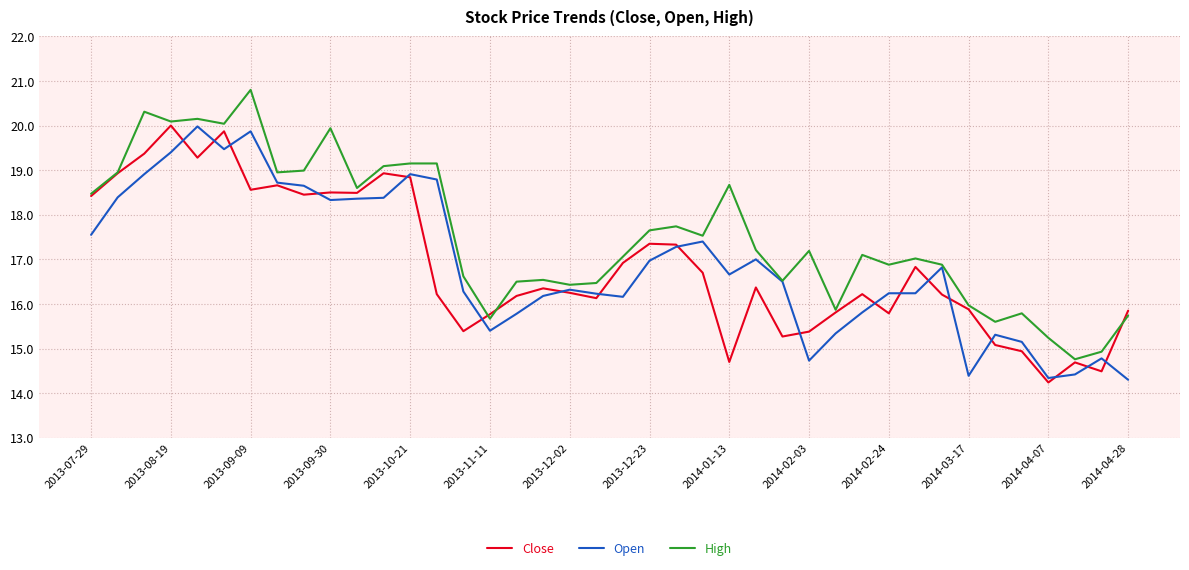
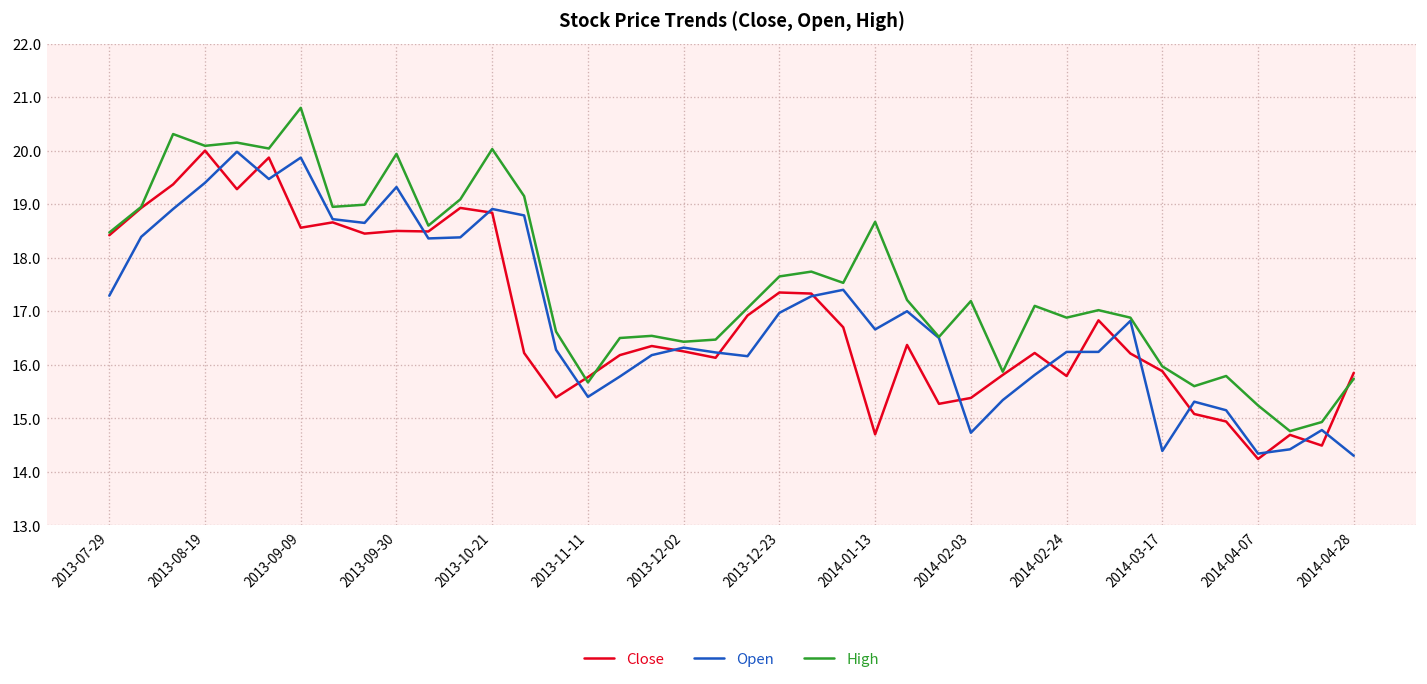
  {
    "Close": {
      "2013-08-19": 20.0,
      "2013-09-09": 18.6,
      "2013-09-30": 18.5,
      "2013-10-21": 18.8,
      "2013-11-11": 15.8,
      "2013-12-02": 16.3,
      "2013-12-23": 17.4,
      "2014-01-13": 14.7,
      "2014-02-03": 15.4,
      "2014-02-24": 15.8,
      "2014-03-17": 15.9,
      "2014-04-07": 14.2,
      "2014-04-28": 15.9
    },
    "Open": {
-     "2013-07-29": 17.6,
+     "2013-07-29": 17.3,
      "2013-08-19": 19.4,
      "2013-09-09": 19.9,
-     "2013-09-30": 18.3,
+     "2013-09-30": 19.3,
      "2013-10-21": 18.9,
      "2013-11-11": 15.4,
      "2013-12-02": 16.3,
      "2013-12-23": 17.0,
      "2014-01-13": 16.7,
      "2014-02-03": 14.7,
      "2014-02-24": 16.2,
      "2014-03-17": 14.4,
      "2014-04-07": 14.3,
      "2014-04-28": 14.3
    },
    "High": {
      "2013-08-19": 20.1,
      "2013-09-09": 20.8,
      "2013-09-30": 19.9,
-     "2013-10-21": 19.2,
+     "2013-10-21": 20.0,
      "2013-11-11": 15.7,
      "2013-12-02": 16.4,
      "2013-12-23": 17.7,
      "2014-01-13": 18.7,
      "2014-02-03": 17.2,
      "2014-02-24": 16.9,
      "2014-03-17": 16.0,
      "2014-04-07": 15.2,
      "2014-04-28": 15.7
    }
  }
